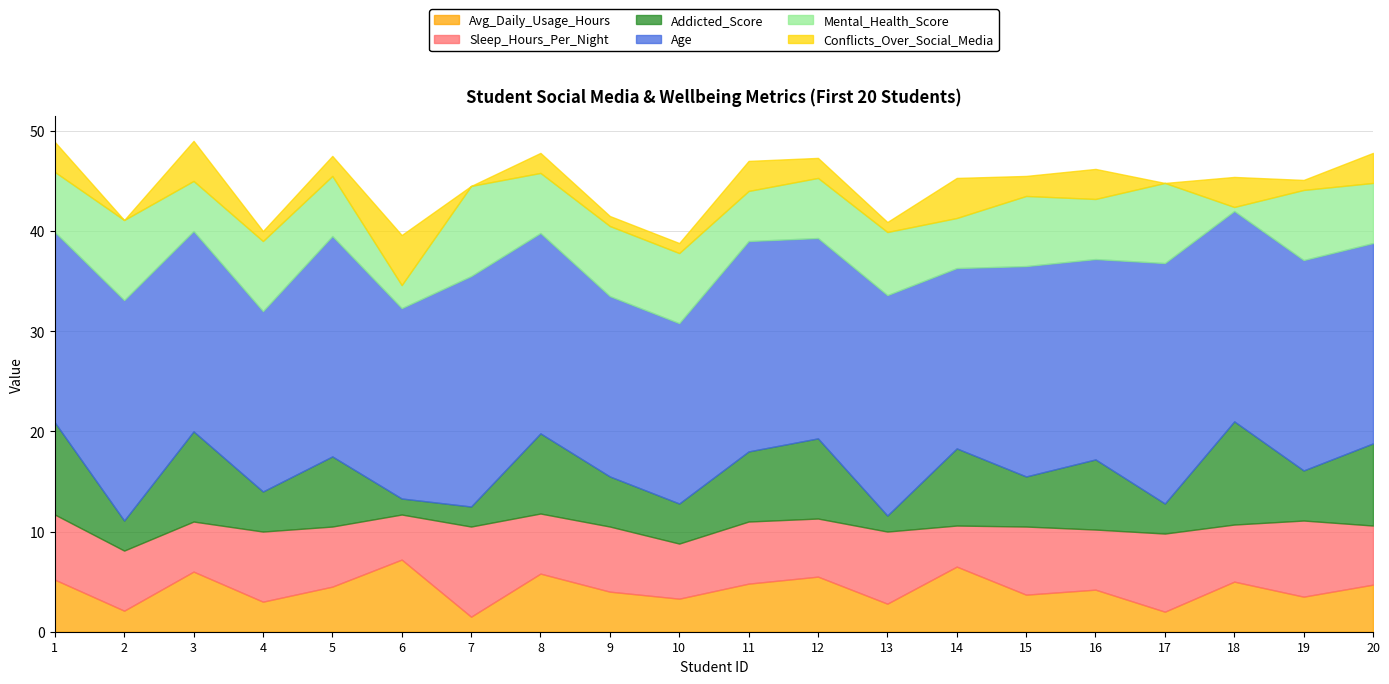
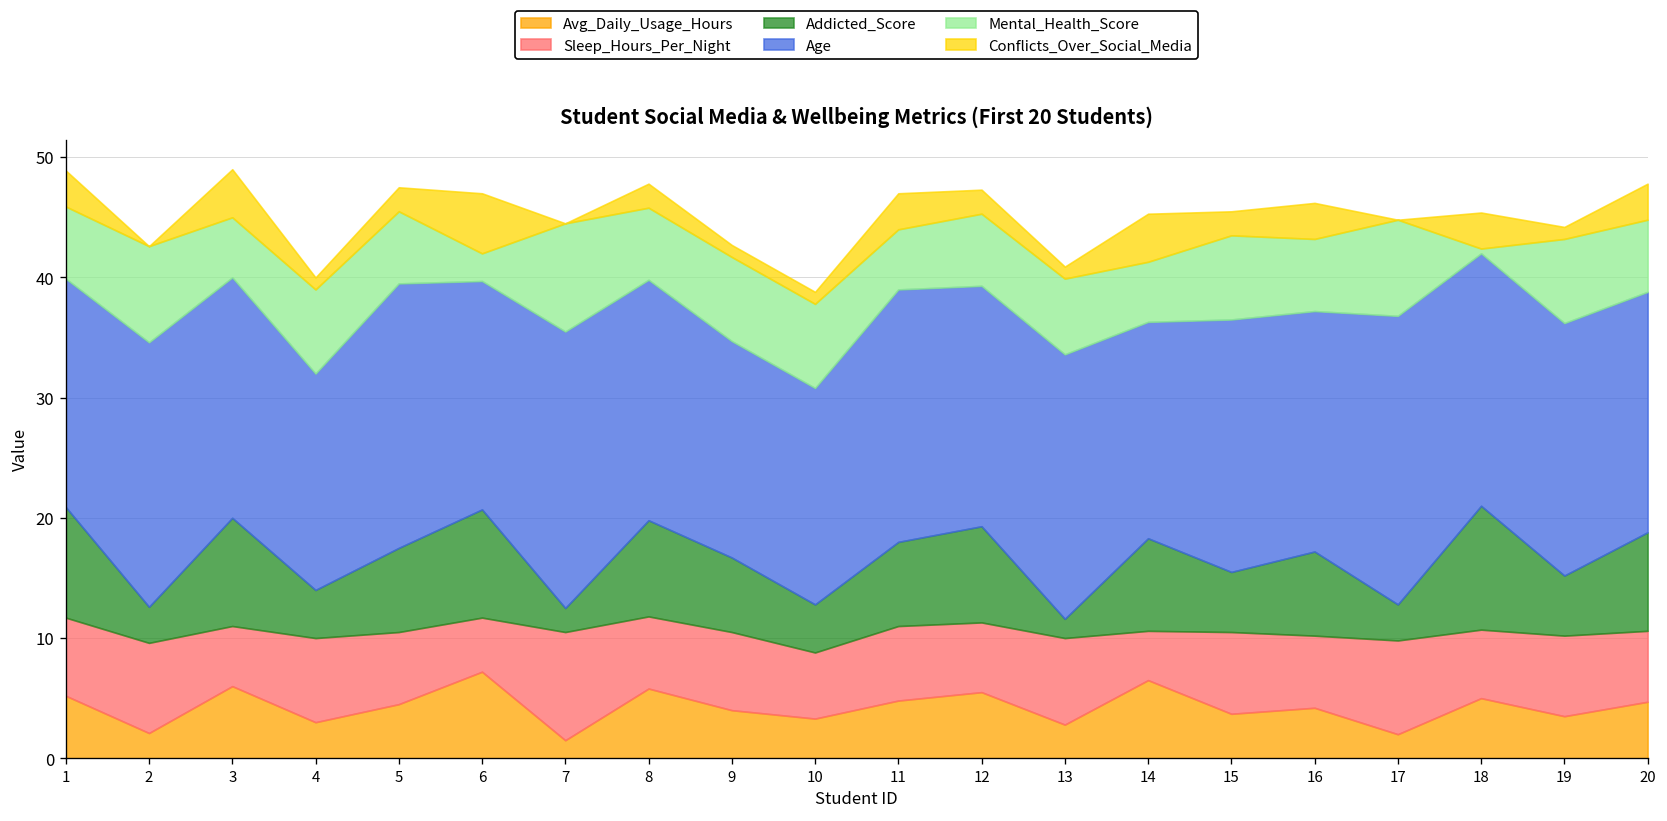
  {
    "Sleep_Hours_Per_Night": {
      "1": 6.5,
-     "2": 6.0,
+     "2": 7.5,
      "3": 5.0,
      "4": 7.0,
      "5": 6.0,
      "6": 4.5,
      "7": 9.0,
      "8": 6.0,
      "9": 6.5,
      "10": 5.5,
      "11": 6.2,
      "12": 5.8,
      "13": 7.2,
      "14": 4.1,
      "15": 6.8,
      "16": 6.0,
      "17": 7.8,
      "18": 5.7,
-     "19": 7.6,
+     "19": 6.7,
      "20": 5.9
    },
    "Addicted_Score": {
      "1": 9.2,
      "2": 3.0,
      "3": 9.0,
      "4": 4.0,
      "5": 7.0,
-     "6": 1.6,
+     "6": 9.0,
      "7": 2.0,
      "8": 8.0,
-     "9": 5.0,
+     "9": 6.2,
      "10": 4.0,
      "11": 7.0,
      "12": 8.0,
      "13": 1.6,
      "14": 7.7,
      "15": 5.0,
      "16": 7.0,
      "17": 3.0,
      "18": 10.3,
      "19": 5.0,
      "20": 8.2
    },
    "Age": {
      "1": 19.0,
      "2": 22.0,
      "3": 20.0,
      "4": 18.0,
      "5": 22.0,
      "6": 19.0,
      "7": 23.0,
      "8": 20.0,
      "9": 18.0,
      "10": 18.0,
      "11": 21.0,
      "12": 20.0,
      "13": 22.0,
      "14": 18.0,
      "15": 21.0,
      "16": 20.0,
      "17": 24.0,
      "18": 21.0,
      "19": 21.0,
      "20": 20.0
    },
    "Mental_Health_Score": {
      "1": 6.0,
      "3": 5.0,
      "4": 7.0,
      "5": 6.0,
      "6": 2.3,
      "8": 6.0,
      "9": 7.0,
      "10": 7.0,
      "11": 5.0,
      "12": 6.0,
      "13": 6.3,
      "14": 5.0,
      "15": 7.0,
      "16": 6.0,
      "18": 0.4,
      "19": 7.0,
      "20": 6.0
    }
  }
